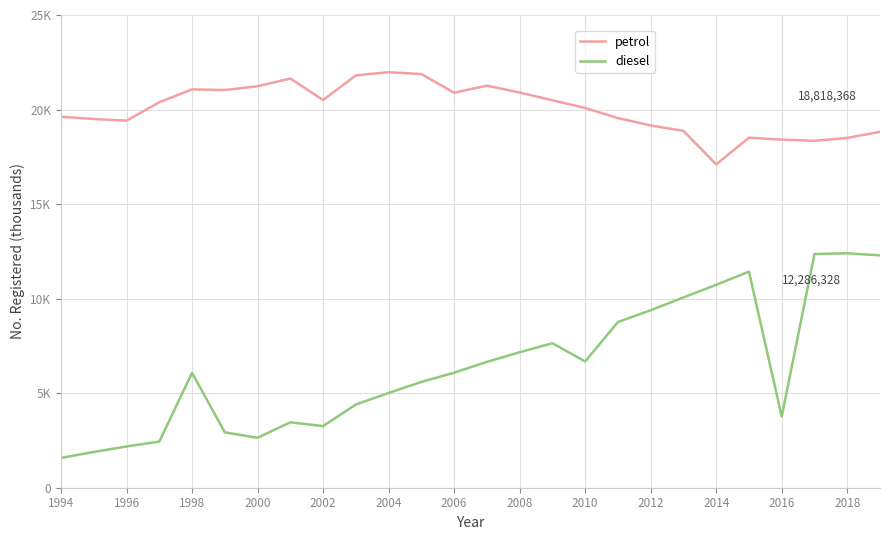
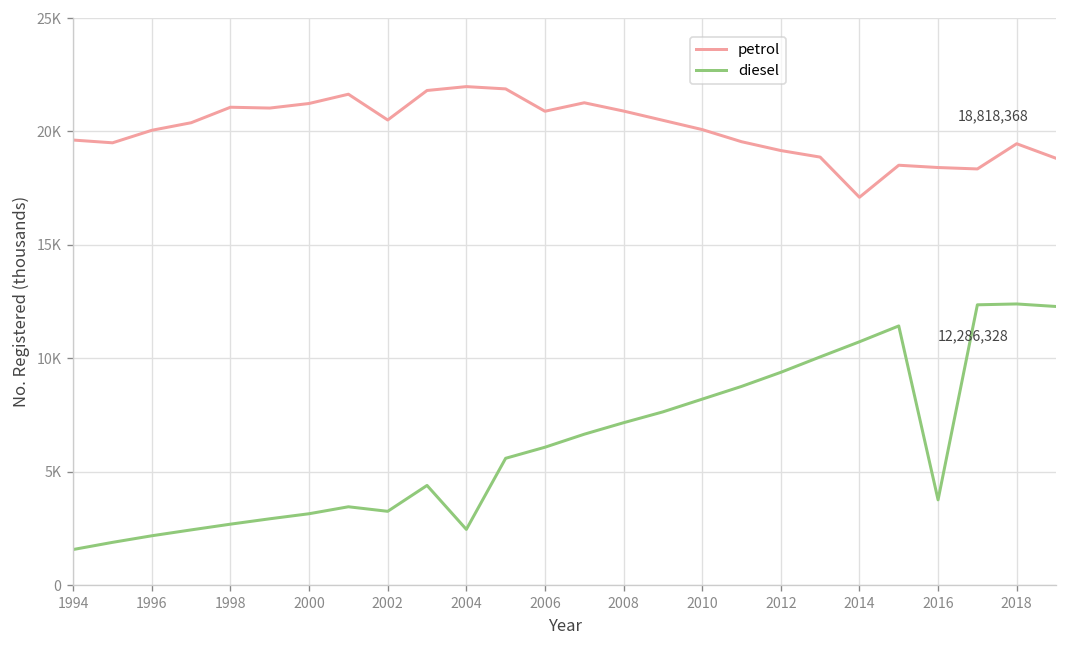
  {
    "petrol": {
      "1994": 19600,
-     "1996": 19400,
+     "1996": 20100,
      "1998": 21100,
      "2000": 21200,
      "2002": 20500,
      "2004": 22000,
      "2006": 20900,
      "2008": 20900,
      "2010": 20100,
      "2012": 19200,
      "2014": 17100,
      "2016": 18400,
-     "2018": 18500
+     "2018": 19500
    },
    "diesel": {
      "1994": 1600,
      "1996": 2200,
-     "1998": 6100,
-     "2000": 2600,
+     "1998": 2700,
+     "2000": 3200,
      "2002": 3300,
-     "2004": 5000,
+     "2004": 2500,
      "2006": 6100,
      "2008": 7200,
-     "2010": 6700,
+     "2010": 8200,
      "2012": 9400,
      "2014": 10700,
      "2016": 3800,
      "2018": 12400
    }
  }
